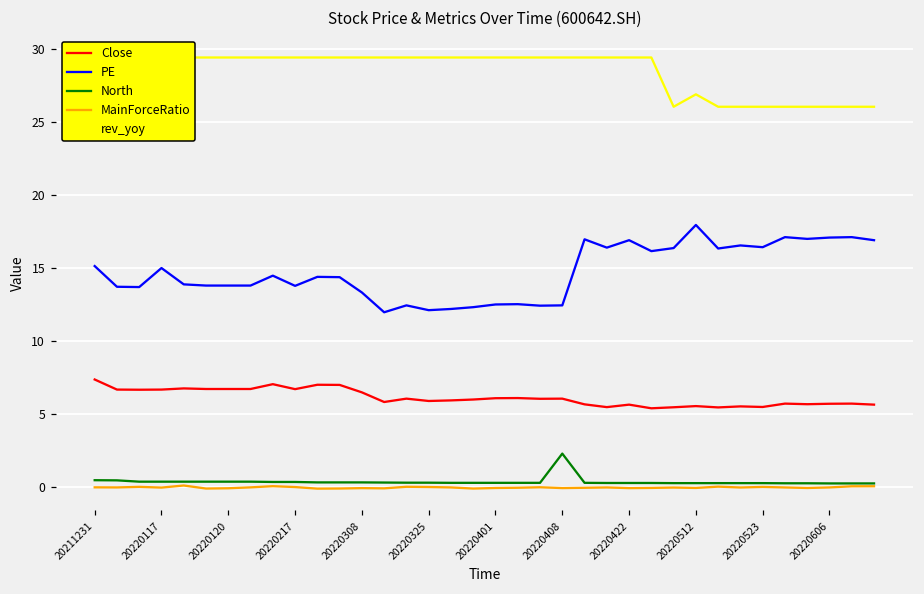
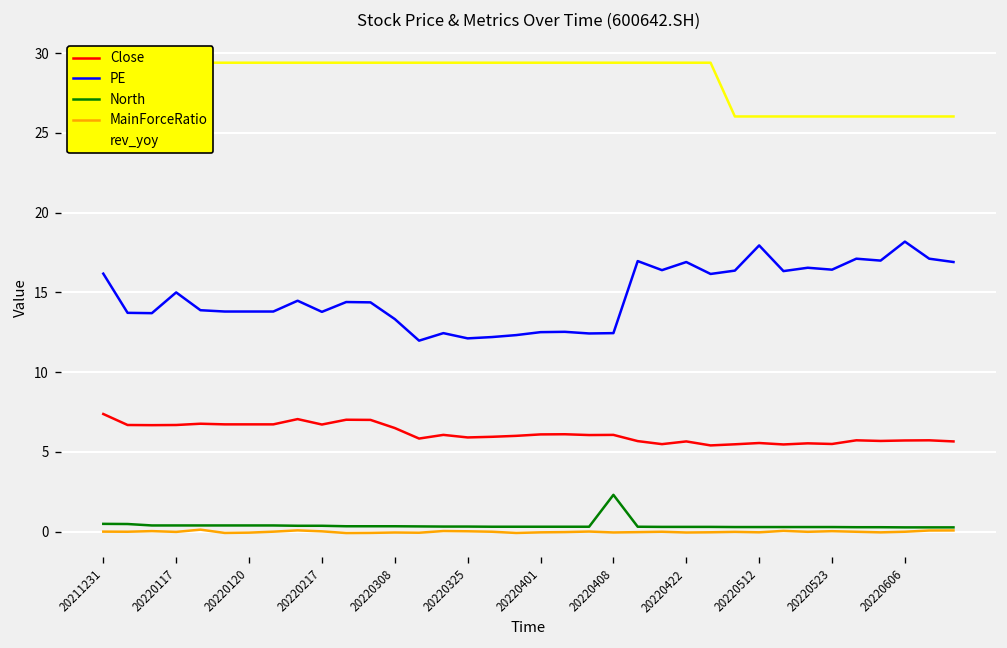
  {
    "Close": {
      "20211231": 7.4,
      "20220117": 6.7,
      "20220120": 6.7,
      "20220217": 6.7,
      "20220308": 6.5,
      "20220325": 5.9,
      "20220401": 6.1,
      "20220408": 6.1,
      "20220422": 5.7,
      "20220512": 5.6,
      "20220523": 5.5,
      "20220606": 5.7
    },
    "PE": {
-     "20211231": 15.1,
+     "20211231": 16.2,
      "20220117": 15.0,
      "20220120": 13.8,
      "20220217": 13.8,
      "20220308": 13.3,
      "20220325": 12.1,
      "20220401": 12.5,
      "20220408": 12.4,
      "20220422": 16.9,
      "20220512": 17.9,
      "20220523": 16.4,
-     "20220606": 17.1
+     "20220606": 18.2
    },
    "North": {
      "20211231": 0.5,
      "20220117": 0.4,
      "20220120": 0.4,
      "20220217": 0.4,
      "20220308": 0.3,
      "20220325": 0.3,
      "20220401": 0.3,
      "20220408": 2.3,
      "20220422": 0.3,
      "20220512": 0.3,
      "20220523": 0.3,
      "20220606": 0.3
    },
    "MainForceRatio": {
      "20211231": 0.0,
      "20220117": 0.0,
      "20220120": -0.1,
      "20220217": 0.0,
      "20220308": -0.1,
      "20220325": 0.0,
      "20220401": -0.1,
      "20220408": -0.1,
      "20220422": -0.1,
      "20220512": 0.0,
      "20220523": 0.0,
      "20220606": 0.0
    },
    "rev_yoy": {
      "20220120": 29.4,
      "20220217": 29.4,
      "20220308": 29.4,
      "20220325": 29.4,
      "20220401": 29.4,
      "20220408": 29.4,
      "20220422": 29.4,
-     "20220512": 26.9,
+     "20220512": 26.0,
      "20220523": 26.0,
      "20220606": 26.0
    }
  }
